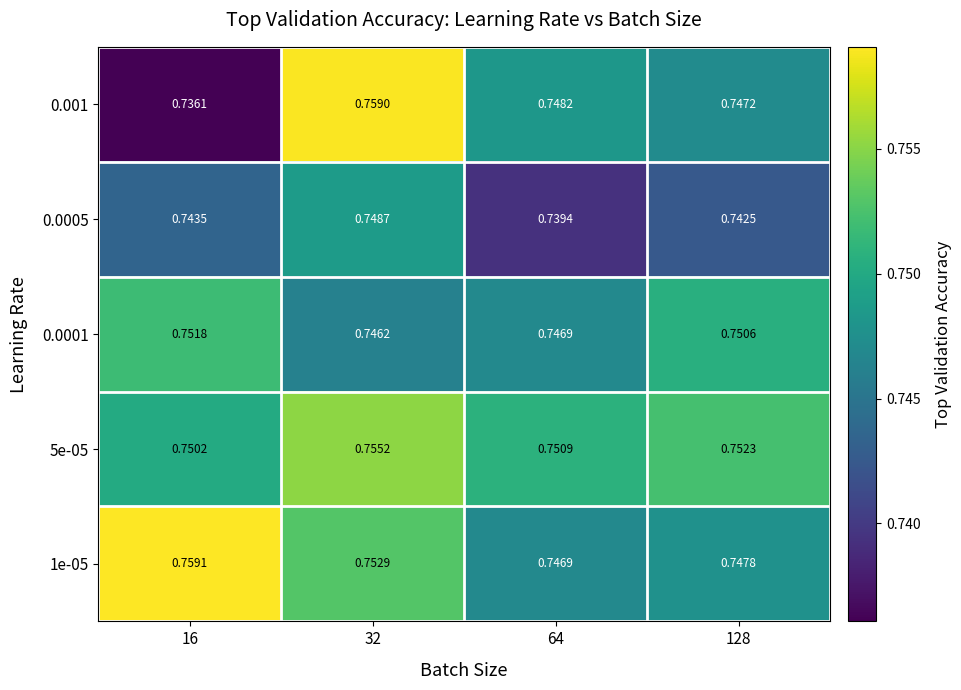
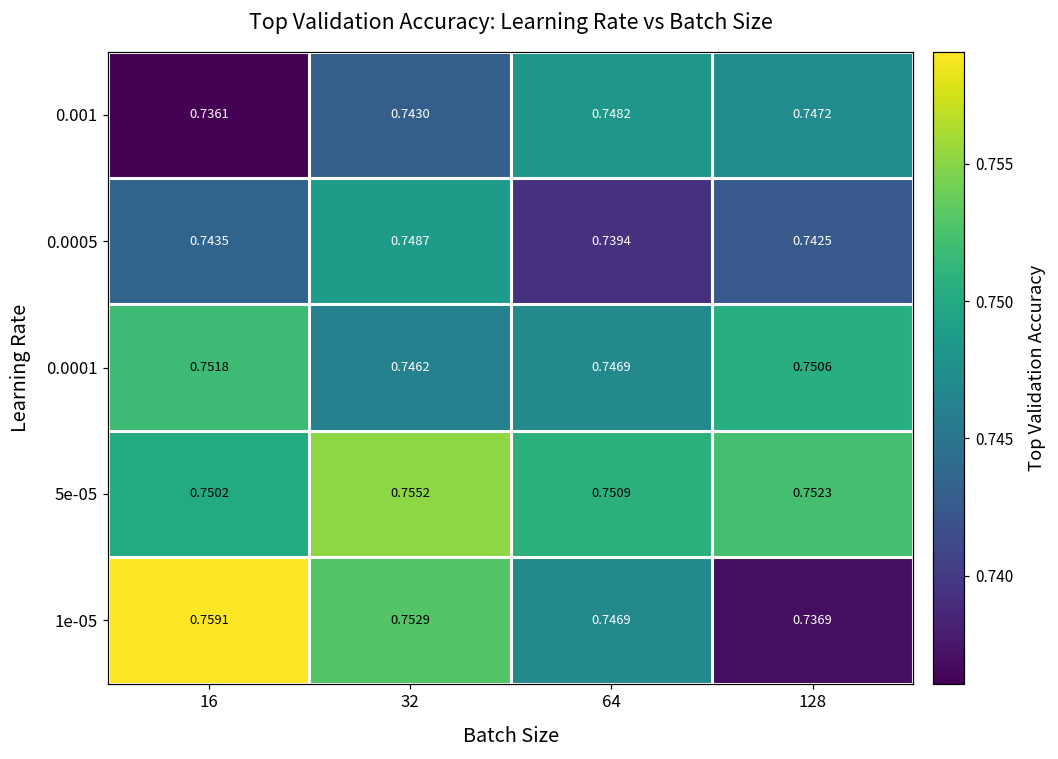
  {
    "0.001": {
      "16": 0.7361,
-     "32": 0.7590,
+     "32": 0.7430,
      "64": 0.7482,
      "128": 0.7472
    },
    "0.0005": {
      "16": 0.7435,
      "32": 0.7487,
      "64": 0.7394,
      "128": 0.7425
    },
    "0.0001": {
      "16": 0.7518,
      "32": 0.7462,
      "64": 0.7469,
      "128": 0.7506
    },
    "5e-05": {
      "16": 0.7502,
      "32": 0.7552,
      "64": 0.7509,
      "128": 0.7523
    },
    "1e-05": {
      "16": 0.7591,
      "32": 0.7529,
      "64": 0.7469,
-     "128": 0.7478
+     "128": 0.7369
    }
  }
